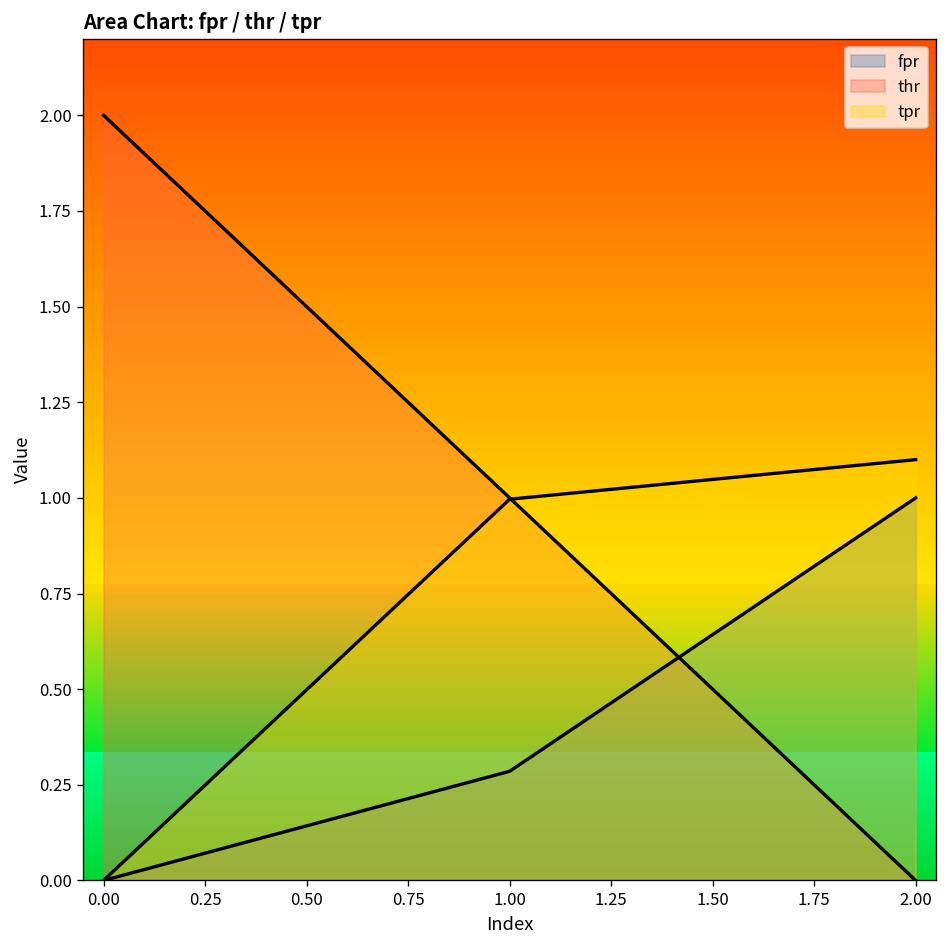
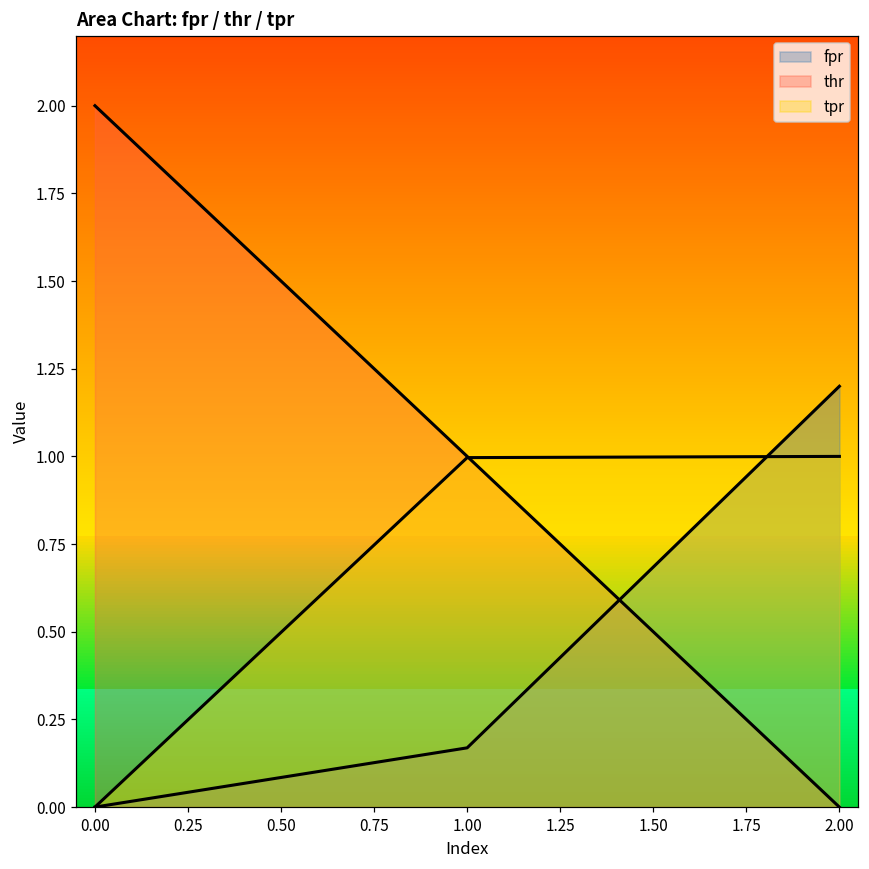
  {
    "fpr": {
-     "1.00": 0.29,
-     "2.00": 1.0
+     "1.00": 0.17,
+     "2.00": 1.2
    },
    "thr": {
      "0.00": 2.00,
      "2.00": 0.00
    },
    "tpr": {
-     "2.00": 1.1
+     "2.00": 1.0
    }
  }
